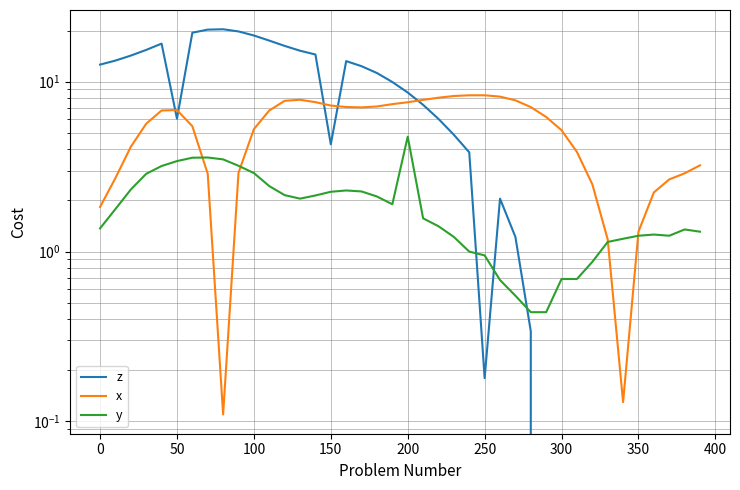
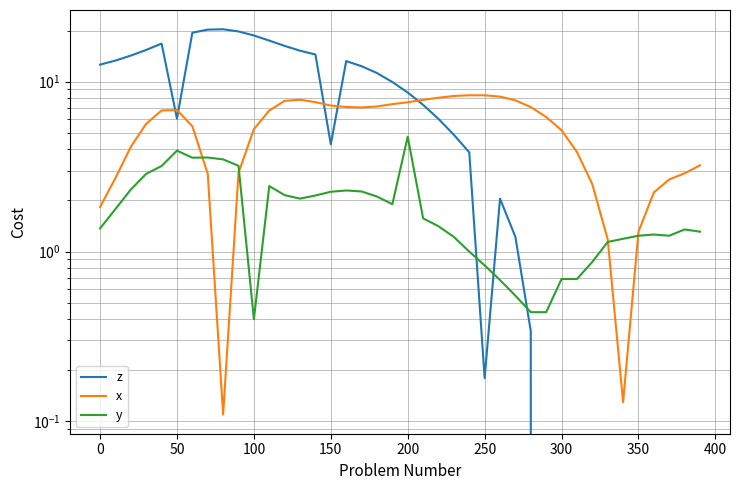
  {
    "z": {
      "0": 13,
      "50": 6.1,
      "100": 19,
      "150": 4.3,
      "200": 9,
      "250": 0.18
    },
    "x": {
      "0": 1.8,
      "50": 6.8,
      "100": 5.3,
      "150": 7.2,
      "200": 8,
      "250": 8,
      "300": 5.2,
      "350": 1.3
    },
    "y": {
      "0": 1.4,
-     "50": 3.4,
-     "100": 2.9,
+     "50": 3.9,
+     "100": 0.4,
      "150": 2.3,
      "200": 4.8,
-     "250": 1.0,
+     "250": 0.8,
      "300": 0.7,
      "350": 1.2
    }
  }
